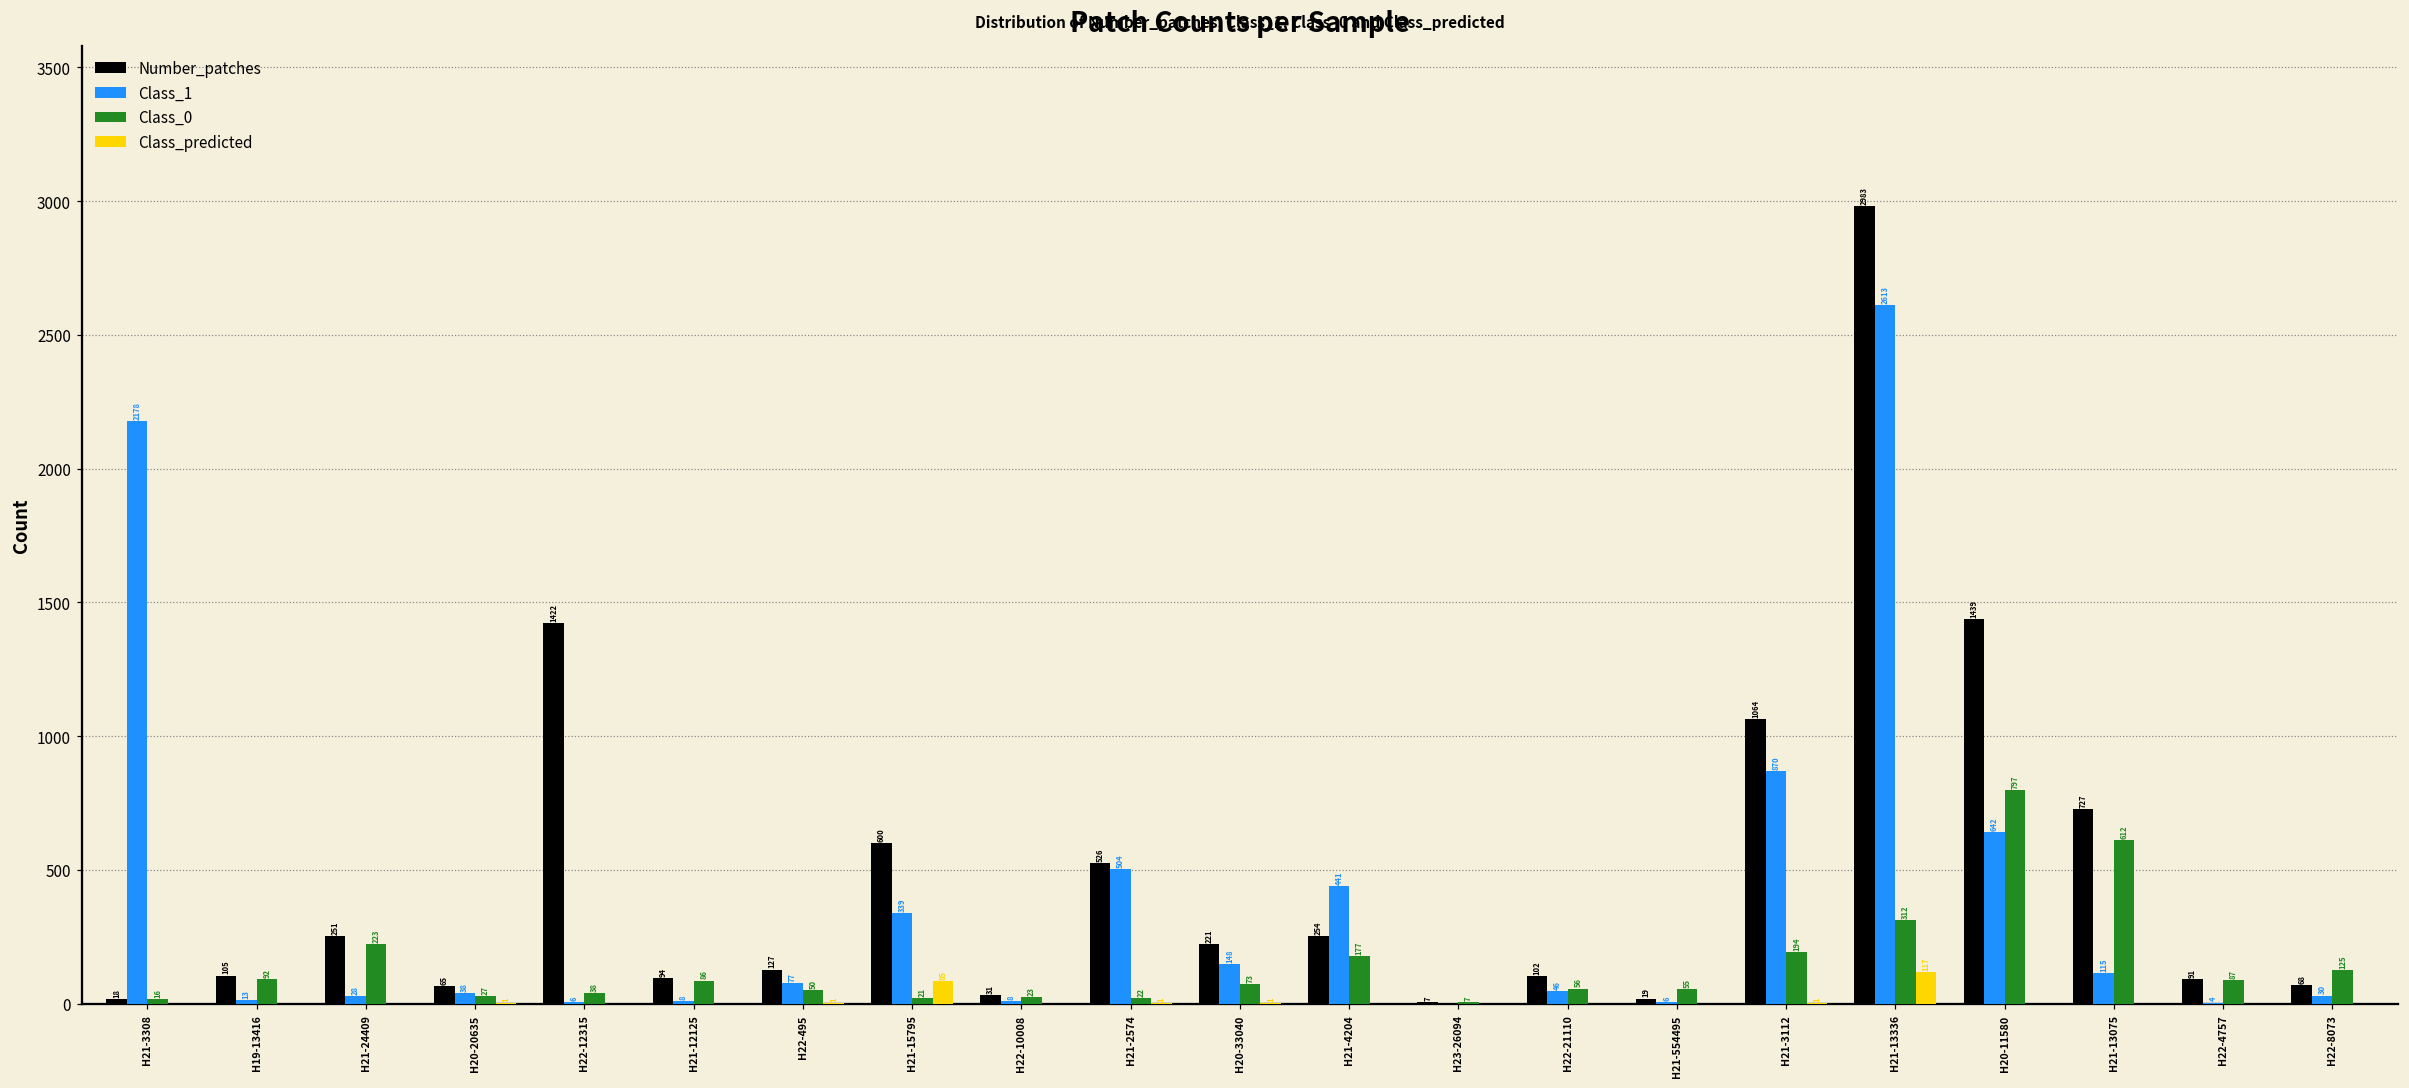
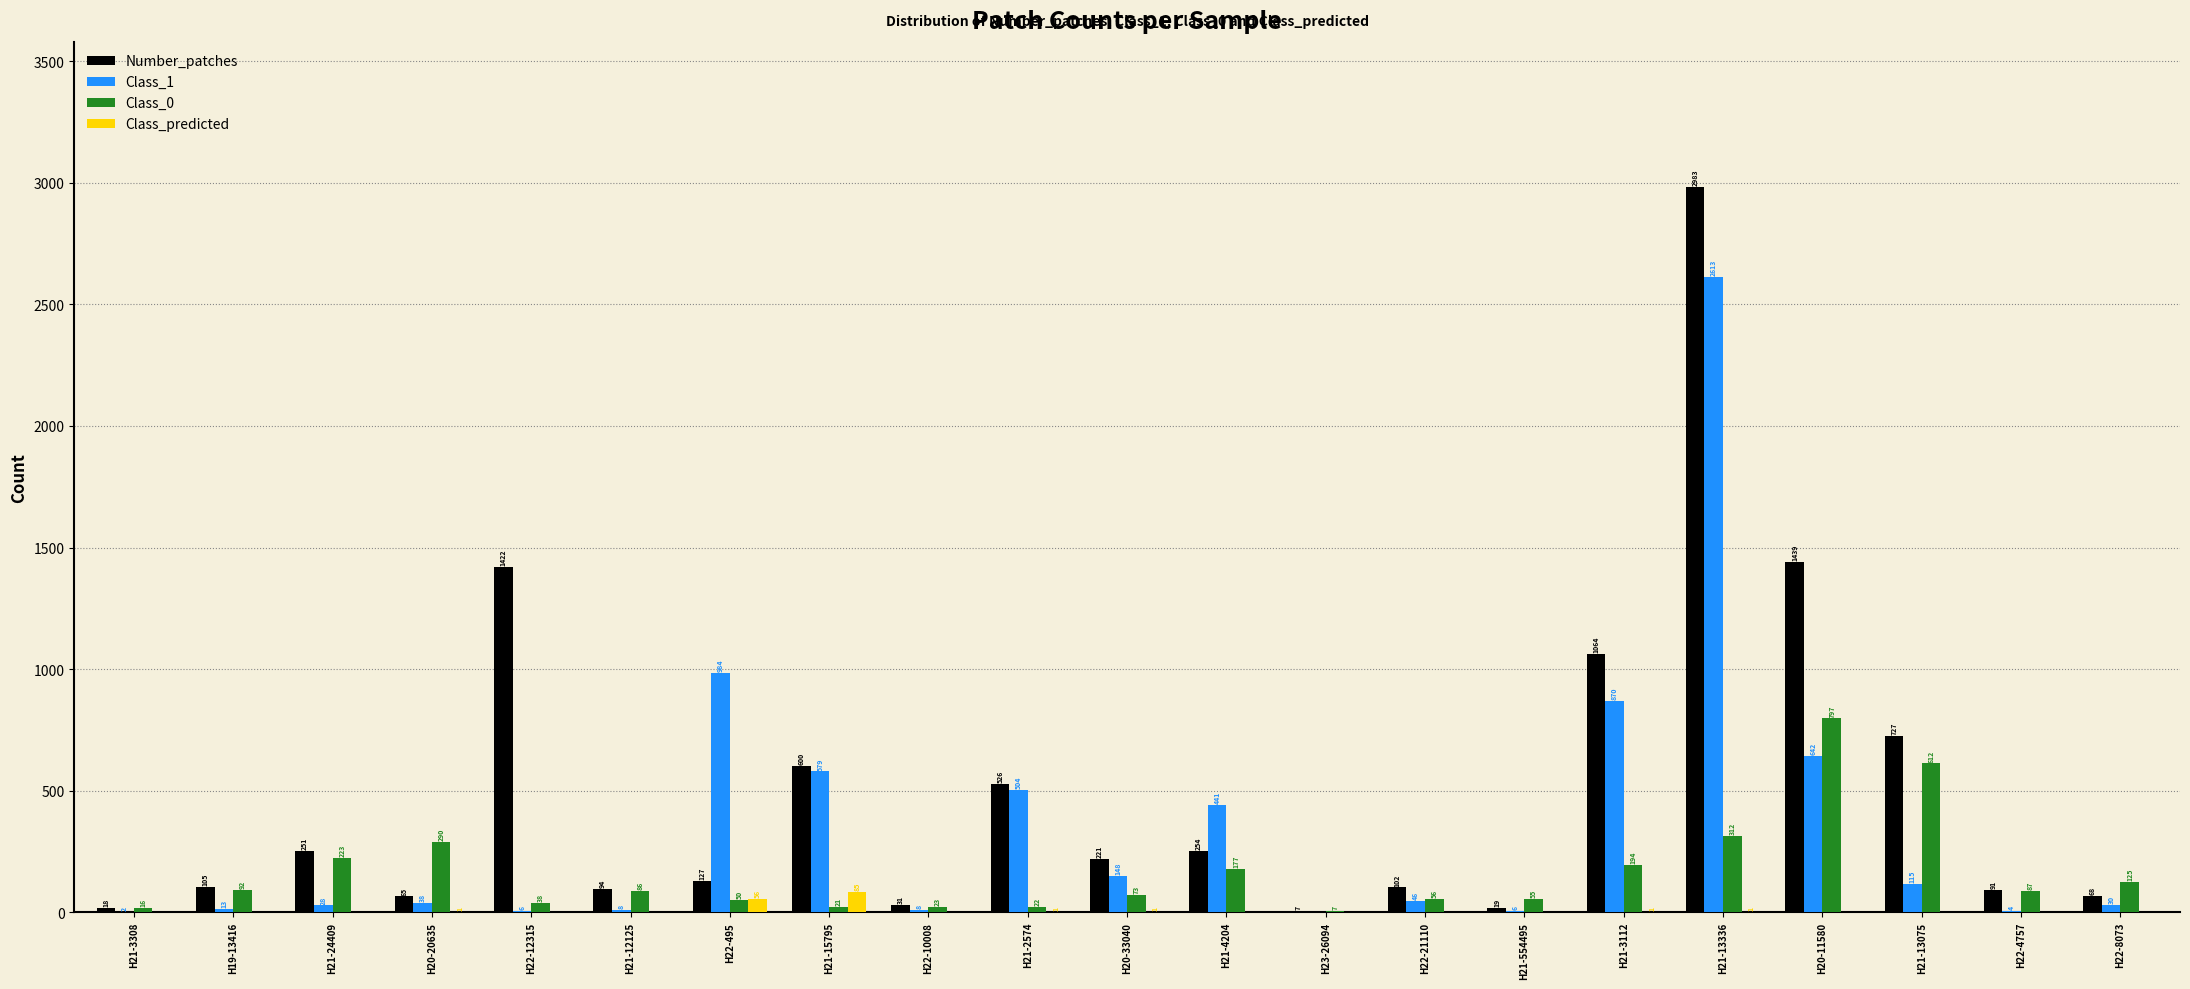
  {
    "Number_patches": {
      "H21-3308": 18,
      "H19-13416": 105,
      "H21-24409": 251,
      "H20-20635": 65,
      "H22-12315": 1422,
      "H21-12125": 94,
      "H22-495": 127,
      "H21-15795": 600,
      "H22-10008": 31,
      "H21-2574": 526,
      "H20-33040": 221,
      "H21-4204": 254,
      "H23-26094": 7,
      "H22-21110": 102,
      "H21-554495": 19,
      "H21-3112": 1064,
      "H21-13336": 2983,
      "H20-11580": 1439,
      "H21-13075": 727,
      "H22-4757": 91,
      "H22-8073": 68
    },
    "Class_1": {
-     "H21-3308": 2178,
+     "H21-3308": 2,
      "H19-13416": 13,
      "H21-24409": 28,
      "H20-20635": 38,
      "H22-12315": 6,
      "H21-12125": 8,
-     "H22-495": 77,
-     "H21-15795": 339,
+     "H22-495": 984,
+     "H21-15795": 579,
      "H22-10008": 8,
      "H21-2574": 504,
      "H20-33040": 148,
      "H21-4204": 441,
      "H22-21110": 46,
      "H21-554495": 6,
      "H21-3112": 870,
      "H21-13336": 2613,
      "H20-11580": 642,
      "H21-13075": 115,
      "H22-4757": 4,
      "H22-8073": 30
    },
    "Class_0": {
      "H21-3308": 16,
      "H19-13416": 92,
      "H21-24409": 223,
-     "H20-20635": 27,
+     "H20-20635": 290,
      "H22-12315": 38,
      "H21-12125": 86,
      "H22-495": 50,
      "H21-15795": 21,
      "H22-10008": 23,
      "H21-2574": 22,
      "H20-33040": 73,
      "H21-4204": 177,
      "H23-26094": 7,
      "H22-21110": 56,
      "H21-554495": 55,
      "H21-3112": 194,
      "H21-13336": 312,
      "H20-11580": 797,
      "H21-13075": 612,
      "H22-4757": 87,
      "H22-8073": 125
    },
    "Class_predicted": {
      "H20-20635": 1,
-     "H22-495": 1,
+     "H22-495": 56,
      "H21-15795": 85,
      "H21-2574": 1,
      "H20-33040": 1,
      "H21-3112": 1,
-     "H21-13336": 117
+     "H21-13336": 1
    }
  }
